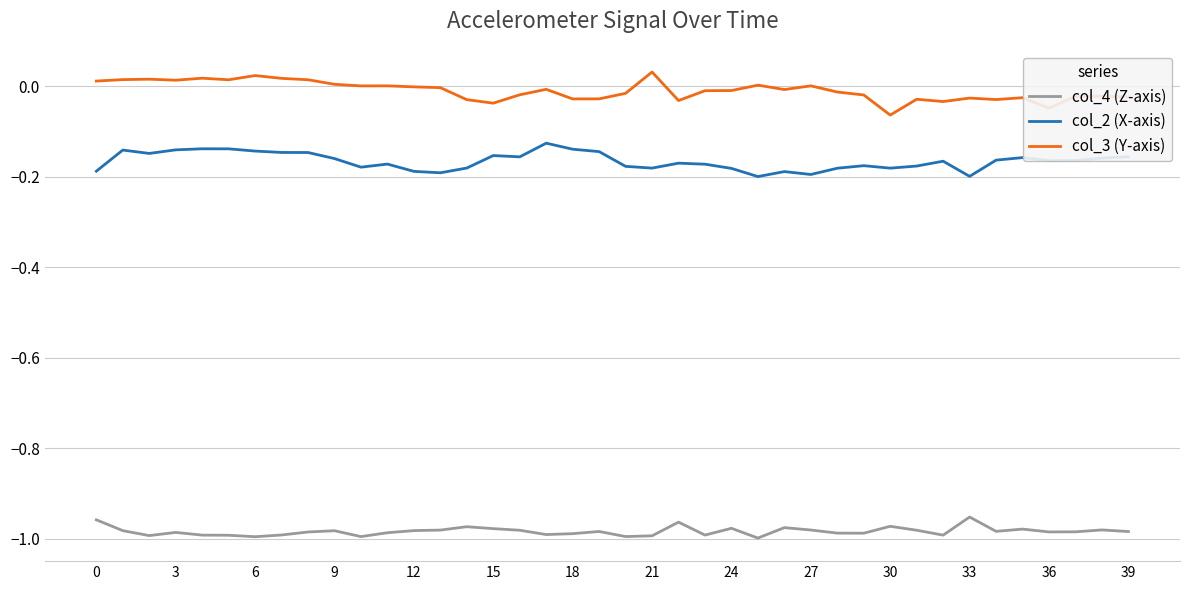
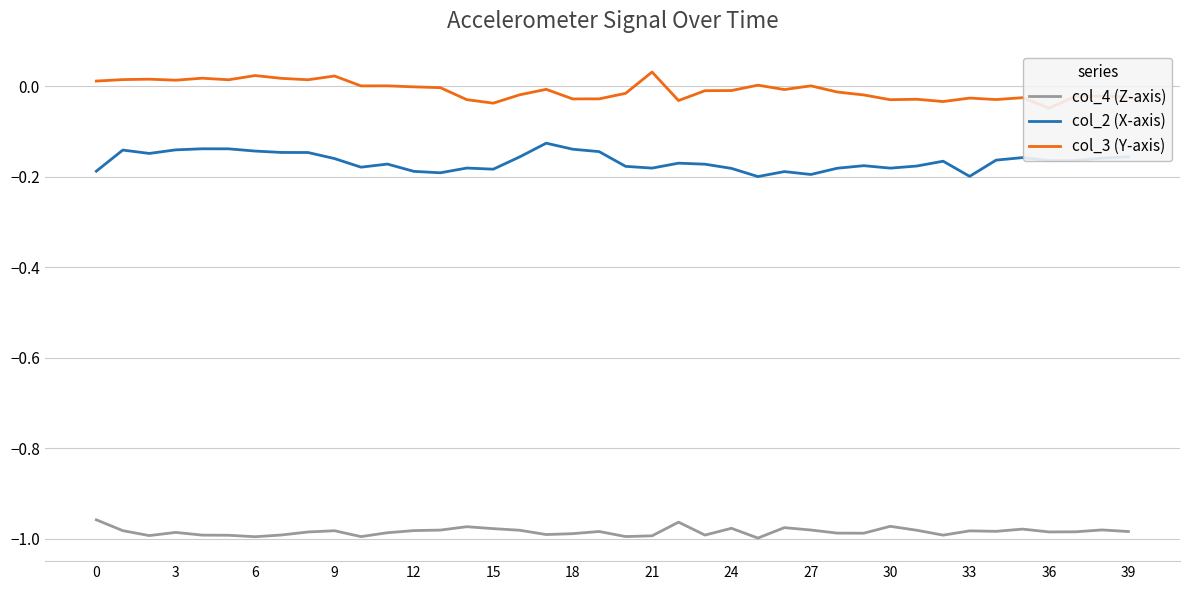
  {
    "col_4 (Z-axis)": {
      "0": -0.96,
      "3": -0.99,
      "6": -1.00,
      "9": -0.98,
      "12": -0.98,
      "15": -0.98,
      "18": -0.99,
      "21": -0.99,
      "24": -0.98,
      "27": -0.98,
      "30": -0.97,
-     "33": -0.95,
+     "33": -0.98,
      "36": -0.99,
      "39": -0.98
    },
    "col_2 (X-axis)": {
      "0": -0.19,
      "3": -0.14,
      "6": -0.14,
      "9": -0.16,
      "12": -0.19,
-     "15": -0.15,
+     "15": -0.18,
      "18": -0.14,
      "21": -0.18,
      "24": -0.18,
      "27": -0.19,
      "30": -0.18,
      "33": -0.20
    },
    "col_3 (Y-axis)": {
      "0": 0.01,
      "3": 0.01,
      "6": 0.02,
-     "9": 0.00,
+     "9": 0.02,
      "12": 0.00,
      "15": -0.04,
      "18": -0.03,
      "21": 0.03,
      "24": -0.01,
      "27": 0.00,
-     "30": -0.06,
+     "30": -0.03,
      "33": -0.03
    }
  }
